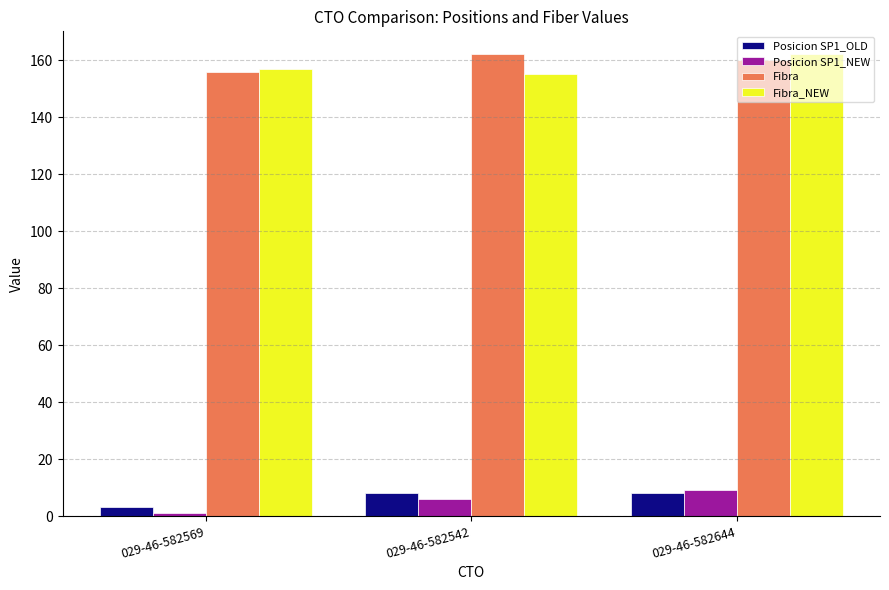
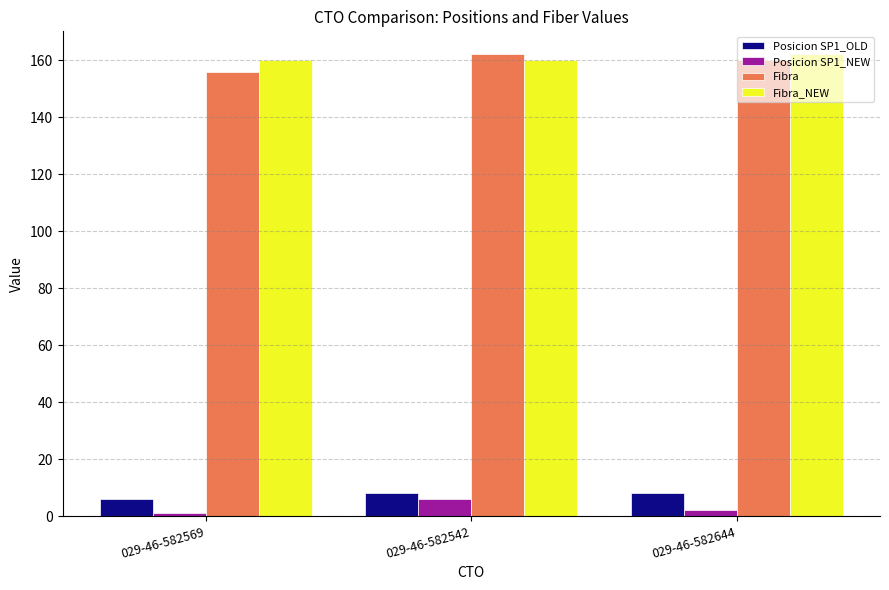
  {
    "Posicion SP1_OLD": {
-     "029-46-582569": 3,
+     "029-46-582569": 6,
      "029-46-582542": 8,
      "029-46-582644": 8
    },
    "Posicion SP1_NEW": {
      "029-46-582569": 1,
      "029-46-582542": 6,
-     "029-46-582644": 9
+     "029-46-582644": 2
    },
    "Fibra": {
      "029-46-582569": 156,
      "029-46-582542": 162
    },
    "Fibra_NEW": {
-     "029-46-582569": 157,
-     "029-46-582542": 155
+     "029-46-582569": 160,
+     "029-46-582542": 160
    }
  }
